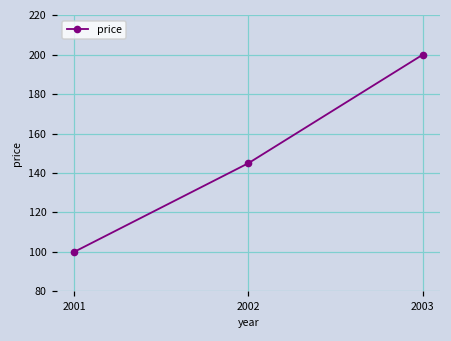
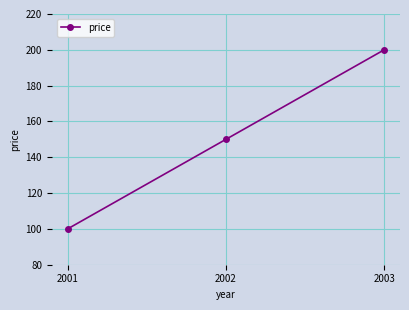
  {
    "2001": 100,
-   "2002": 145,
+   "2002": 150,
    "2003": 200
  }
